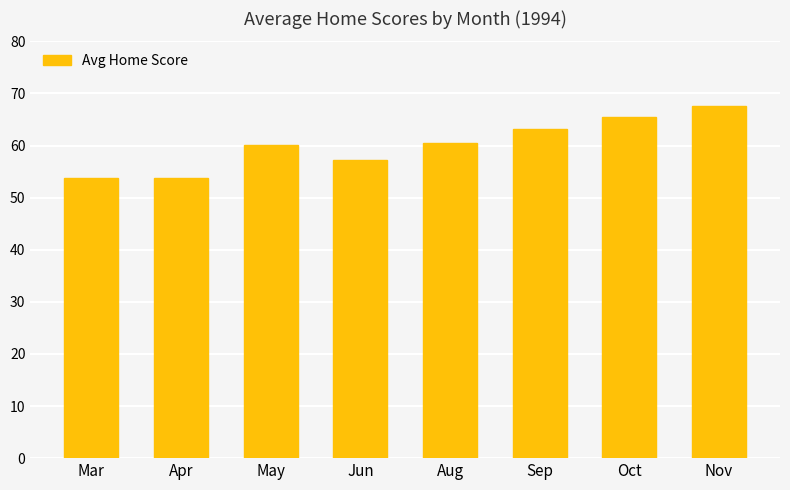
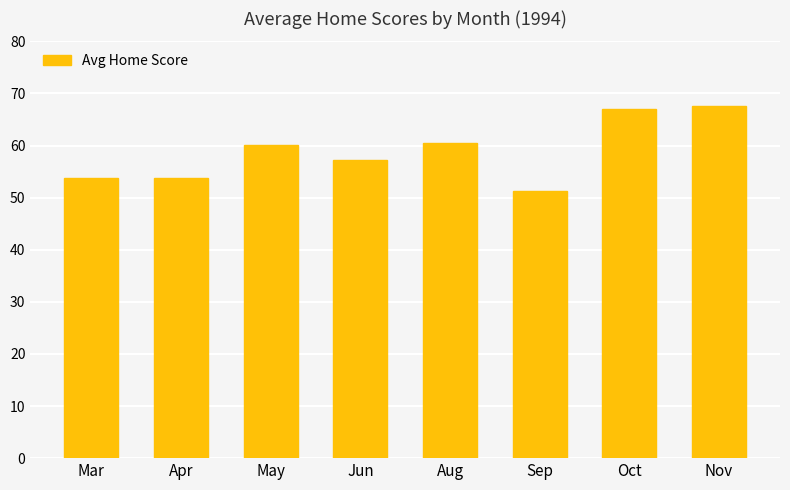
  {
    "Mar": 54,
    "Apr": 54,
    "May": 60,
    "Jun": 57,
    "Aug": 61,
-   "Sep": 63,
-   "Oct": 66,
+   "Sep": 51,
+   "Oct": 67,
    "Nov": 68
  }
